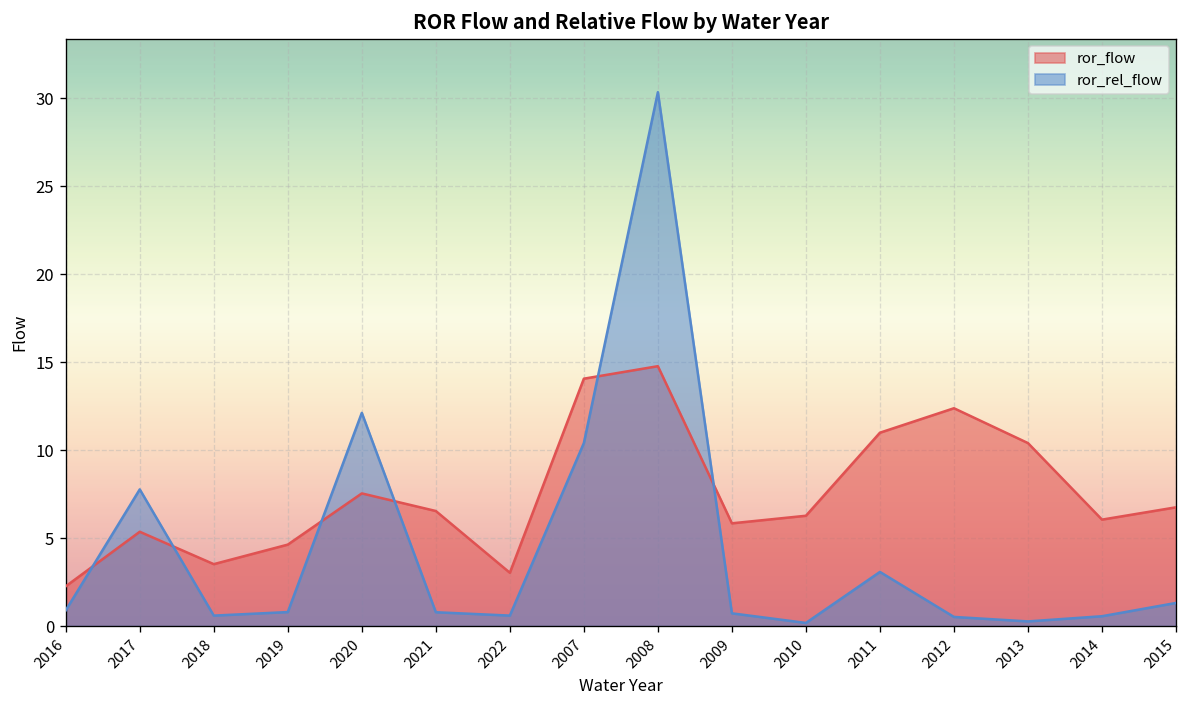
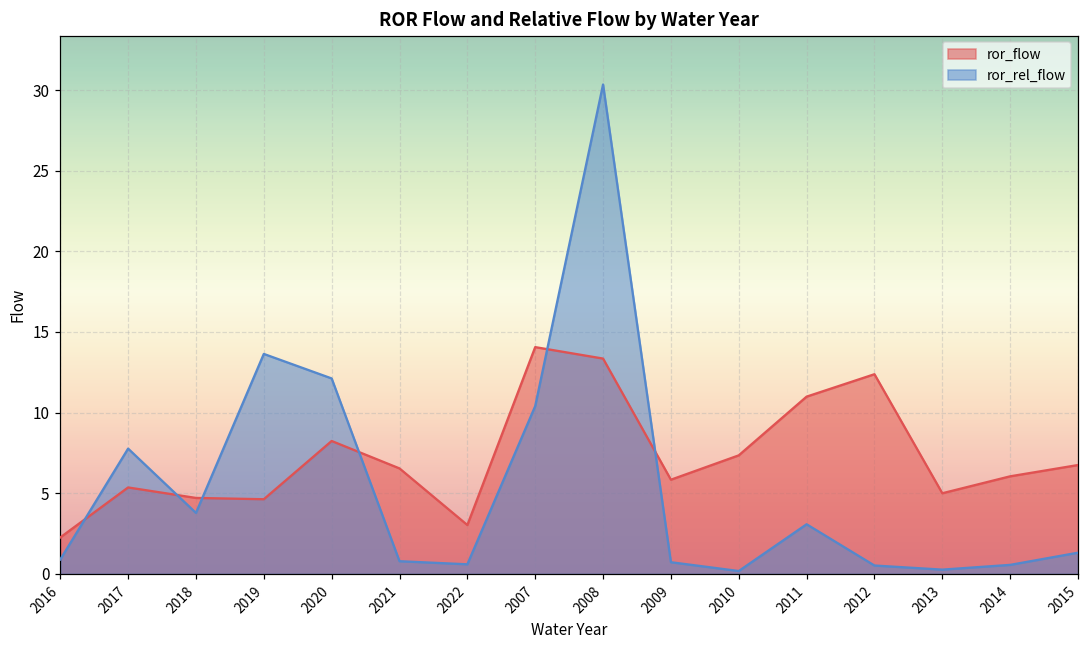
  {
    "ror_flow": {
      "2016": 2.3,
      "2017": 5.4,
-     "2018": 3.5,
+     "2018": 4.7,
      "2019": 4.6,
-     "2020": 7.5,
+     "2020": 8.2,
      "2021": 6.5,
      "2022": 3.0,
      "2007": 14.1,
-     "2008": 14.8,
+     "2008": 13.4,
      "2009": 5.8,
-     "2010": 6.3,
+     "2010": 7.4,
      "2011": 11.0,
      "2012": 12.4,
-     "2013": 10.4,
+     "2013": 5.0,
      "2014": 6.1,
      "2015": 6.8
    },
    "ror_rel_flow": {
      "2016": 0.9,
      "2017": 7.8,
-     "2018": 0.6,
-     "2019": 0.8,
+     "2018": 3.8,
+     "2019": 13.6,
      "2020": 12.1,
      "2021": 0.8,
      "2022": 0.6,
      "2007": 10.4,
      "2008": 30.3,
      "2009": 0.7,
      "2010": 0.2,
      "2011": 3.1,
      "2012": 0.5,
      "2013": 0.3,
      "2014": 0.6,
      "2015": 1.3
    }
  }
